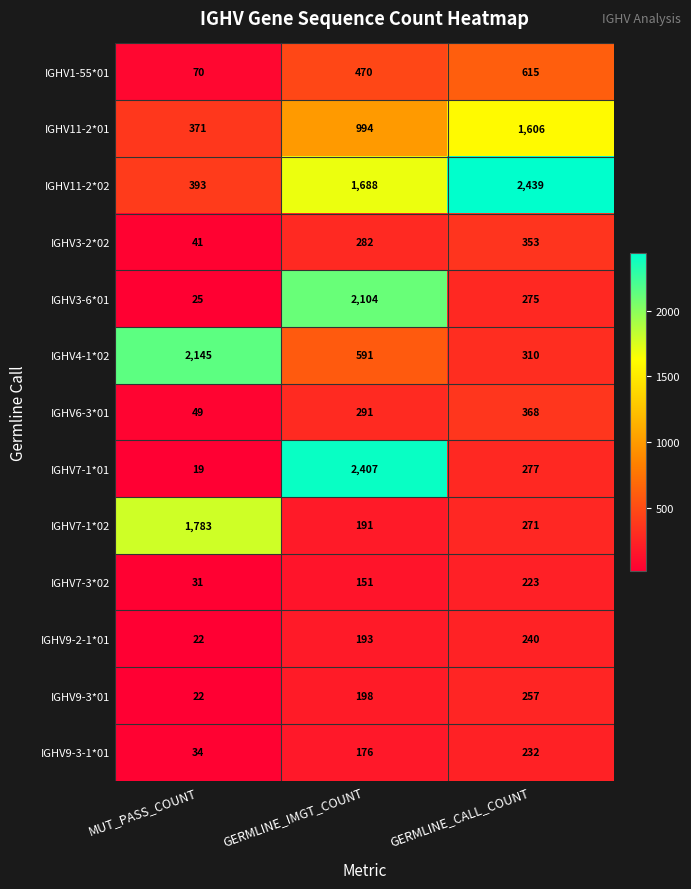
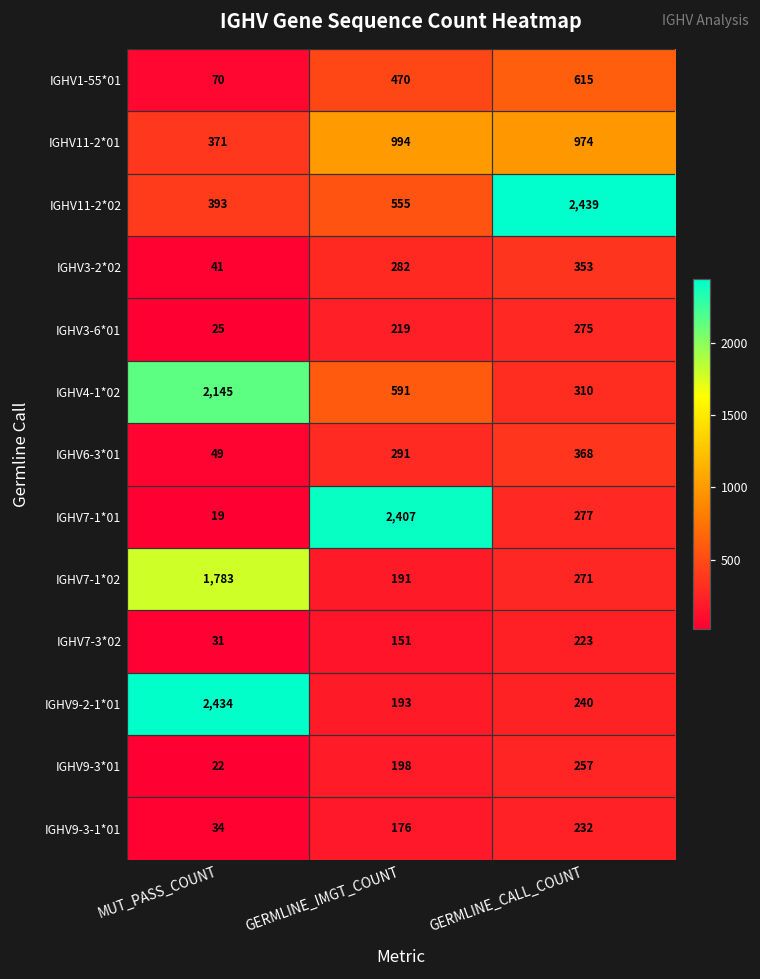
  {
    "IGHV1-55*01": {
      "MUT_PASS_COUNT": "70",
      "GERMLINE_IMGT_COUNT": "470",
      "GERMLINE_CALL_COUNT": "615"
    },
    "IGHV11-2*01": {
      "MUT_PASS_COUNT": "371",
      "GERMLINE_IMGT_COUNT": "994",
-     "GERMLINE_CALL_COUNT": "1,606"
+     "GERMLINE_CALL_COUNT": "974"
    },
    "IGHV11-2*02": {
      "MUT_PASS_COUNT": "393",
-     "GERMLINE_IMGT_COUNT": "1,688",
+     "GERMLINE_IMGT_COUNT": "555",
      "GERMLINE_CALL_COUNT": "2,439"
    },
    "IGHV3-2*02": {
      "MUT_PASS_COUNT": "41",
      "GERMLINE_IMGT_COUNT": "282",
      "GERMLINE_CALL_COUNT": "353"
    },
    "IGHV3-6*01": {
      "MUT_PASS_COUNT": "25",
-     "GERMLINE_IMGT_COUNT": "2,104",
+     "GERMLINE_IMGT_COUNT": "219",
      "GERMLINE_CALL_COUNT": "275"
    },
    "IGHV4-1*02": {
      "MUT_PASS_COUNT": "2,145",
      "GERMLINE_IMGT_COUNT": "591",
      "GERMLINE_CALL_COUNT": "310"
    },
    "IGHV6-3*01": {
      "MUT_PASS_COUNT": "49",
      "GERMLINE_IMGT_COUNT": "291",
      "GERMLINE_CALL_COUNT": "368"
    },
    "IGHV7-1*01": {
      "MUT_PASS_COUNT": "19",
      "GERMLINE_IMGT_COUNT": "2,407",
      "GERMLINE_CALL_COUNT": "277"
    },
    "IGHV7-1*02": {
      "MUT_PASS_COUNT": "1,783",
      "GERMLINE_IMGT_COUNT": "191",
      "GERMLINE_CALL_COUNT": "271"
    },
    "IGHV7-3*02": {
      "MUT_PASS_COUNT": "31",
      "GERMLINE_IMGT_COUNT": "151",
      "GERMLINE_CALL_COUNT": "223"
    },
    "IGHV9-2-1*01": {
-     "MUT_PASS_COUNT": "22",
+     "MUT_PASS_COUNT": "2,434",
      "GERMLINE_IMGT_COUNT": "193",
      "GERMLINE_CALL_COUNT": "240"
    },
    "IGHV9-3*01": {
      "MUT_PASS_COUNT": "22",
      "GERMLINE_IMGT_COUNT": "198",
      "GERMLINE_CALL_COUNT": "257"
    },
    "IGHV9-3-1*01": {
      "MUT_PASS_COUNT": "34",
      "GERMLINE_IMGT_COUNT": "176",
      "GERMLINE_CALL_COUNT": "232"
    }
  }
